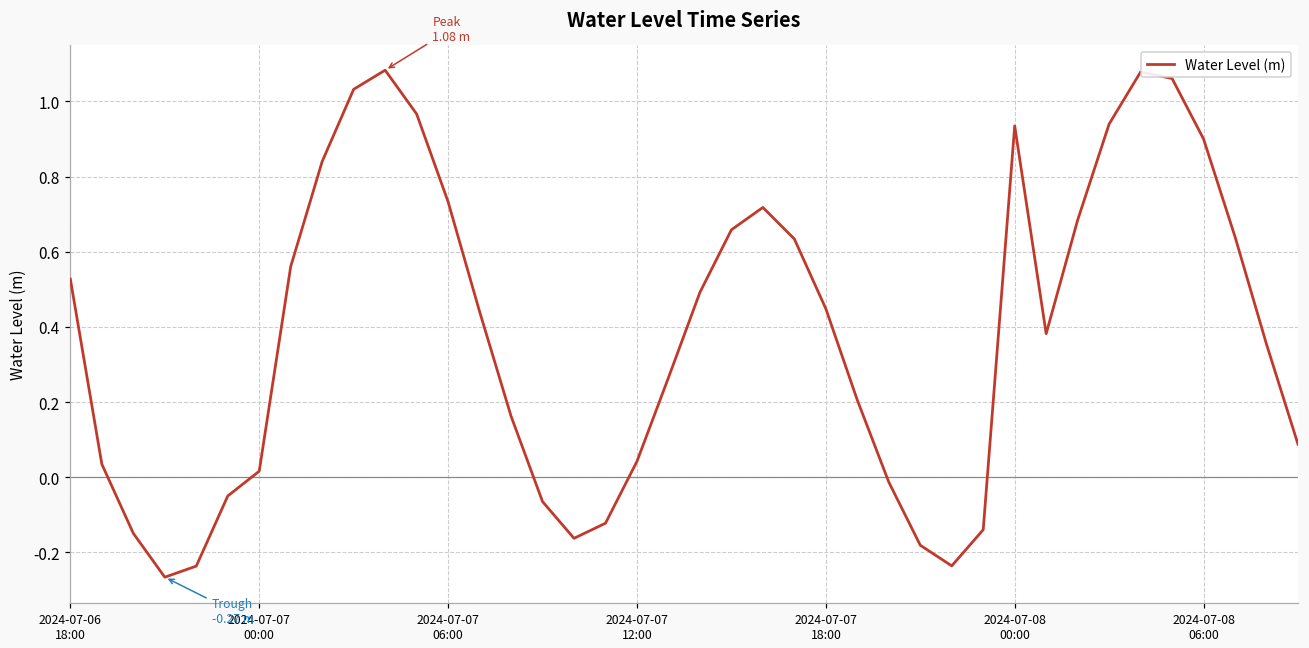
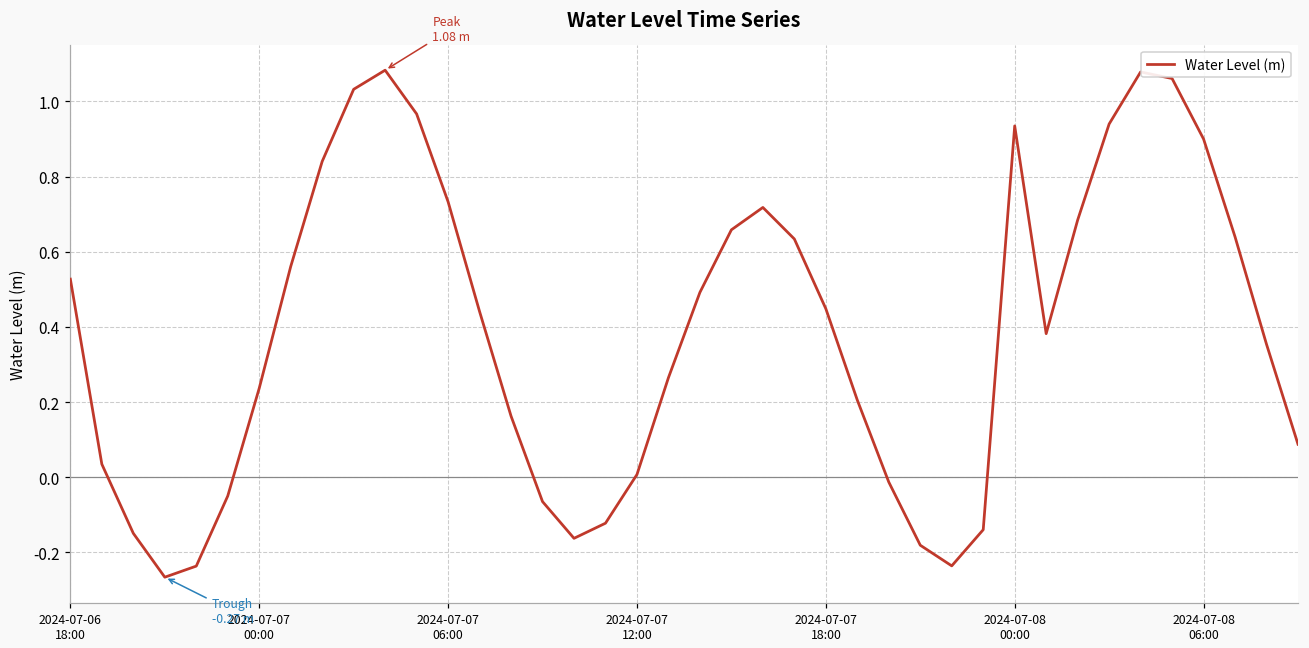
  {
    "2024-07-06 18:00": 0.53,
-   "2024-07-07 00:00": 0.02,
+   "2024-07-07 00:00": 0.24,
    "2024-07-07 06:00": 0.73,
-   "2024-07-07 12:00": 0.04,
+   "2024-07-07 12:00": 0.01,
    "2024-07-07 18:00": 0.45,
    "2024-07-08 00:00": 0.93,
    "2024-07-08 06:00": 0.90
  }
